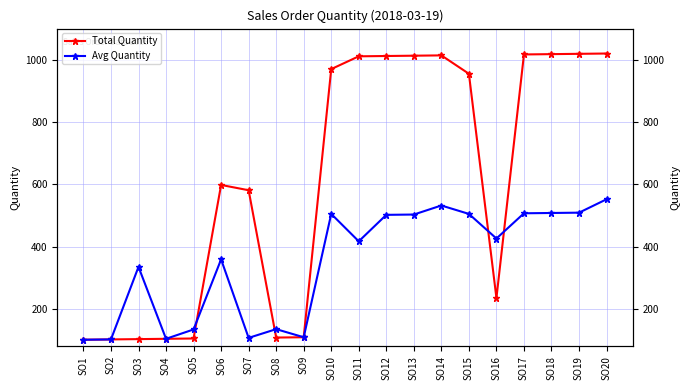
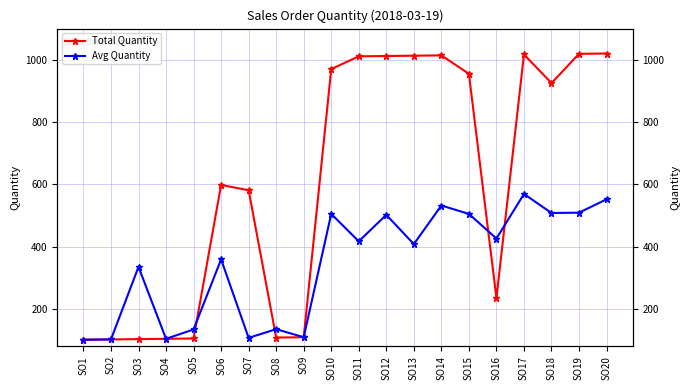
  {
    "Total Quantity": {
      "SO3": 100,
      "SO5": 110,
      "SO6": 600,
      "SO7": 580,
      "SO8": 110,
      "SO10": 970,
      "SO11": 1010,
      "SO12": 1010,
      "SO13": 1010,
      "SO14": 1010,
      "SO15": 960,
      "SO16": 240,
      "SO17": 1020,
-     "SO18": 1020,
+     "SO18": 930,
      "SO19": 1020,
      "SO20": 1020
    },
    "Avg Quantity": {
      "SO3": 340,
      "SO5": 130,
      "SO6": 360,
      "SO7": 110,
      "SO8": 140,
      "SO10": 510,
      "SO11": 420,
      "SO12": 500,
-     "SO13": 500,
+     "SO13": 410,
      "SO14": 530,
      "SO15": 510,
      "SO16": 430,
-     "SO17": 510,
+     "SO17": 570,
      "SO18": 510,
      "SO19": 510,
      "SO20": 550
    }
  }
